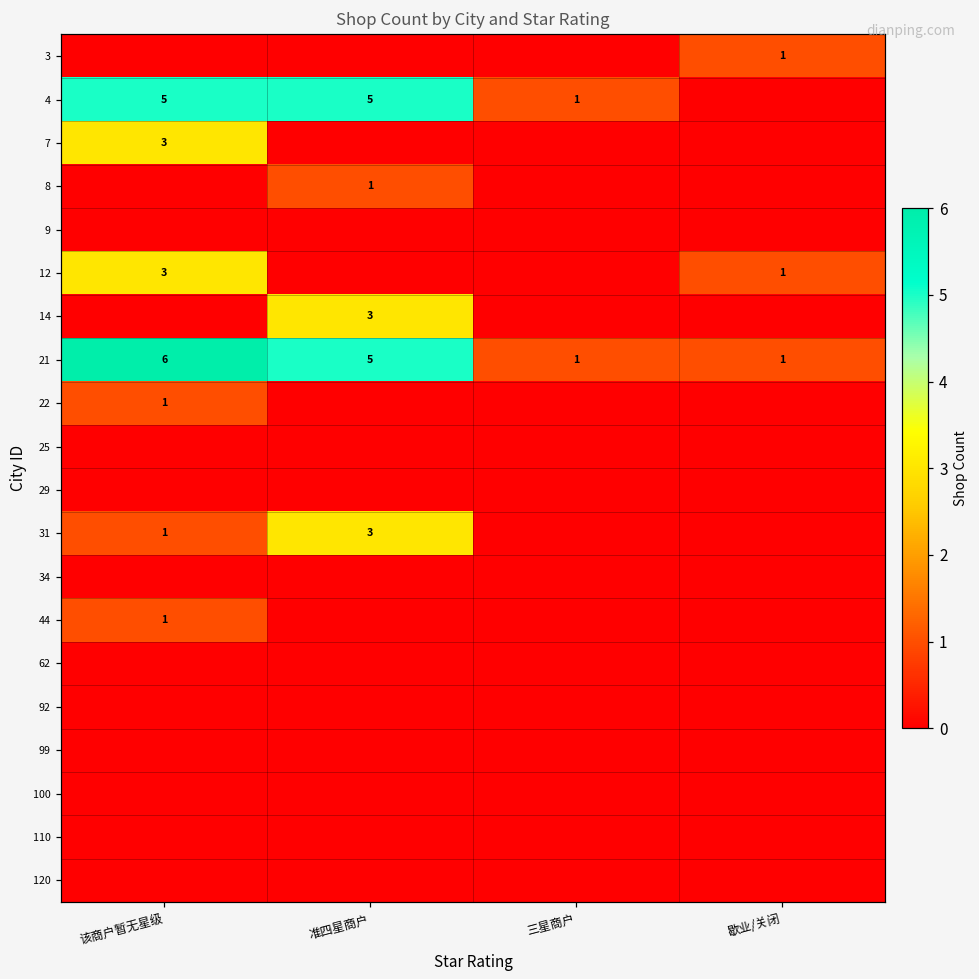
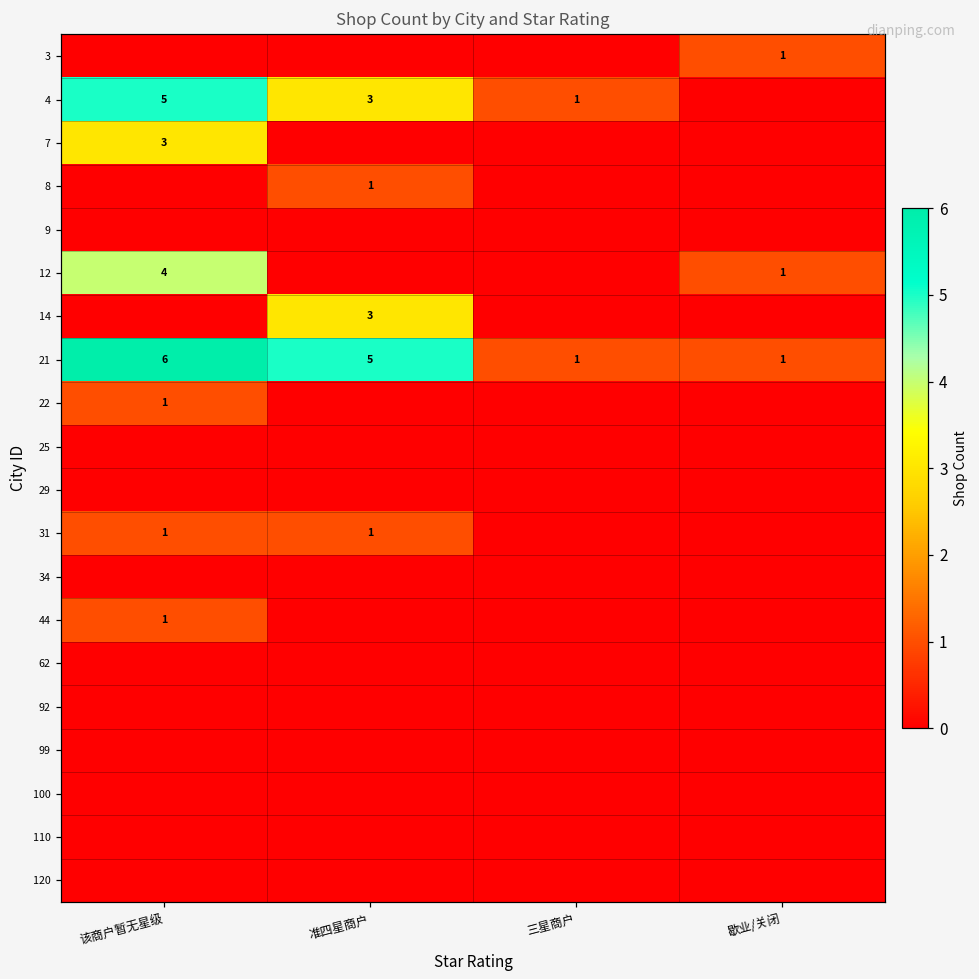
  {
    "3": {
      "歇业/关闭": 1
    },
    "4": {
      "该商户暂无星级": 5,
-     "准四星商户": 5,
+     "准四星商户": 3,
      "三星商户": 1
    },
    "7": {
      "该商户暂无星级": 3
    },
    "8": {
      "准四星商户": 1
    },
    "12": {
-     "该商户暂无星级": 3,
+     "该商户暂无星级": 4,
      "歇业/关闭": 1
    },
    "14": {
      "准四星商户": 3
    },
    "21": {
      "该商户暂无星级": 6,
      "准四星商户": 5,
      "三星商户": 1,
      "歇业/关闭": 1
    },
    "22": {
      "该商户暂无星级": 1
    },
    "31": {
      "该商户暂无星级": 1,
-     "准四星商户": 3
+     "准四星商户": 1
    },
    "44": {
      "该商户暂无星级": 1
    }
  }
